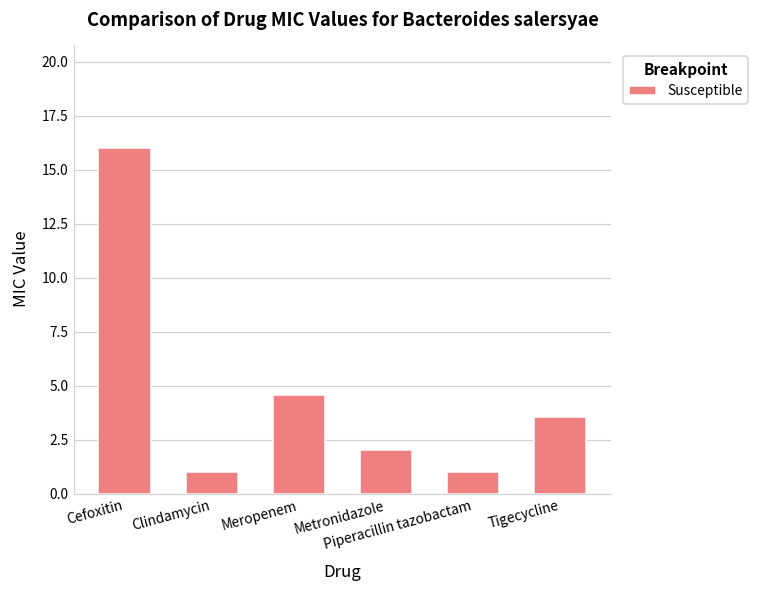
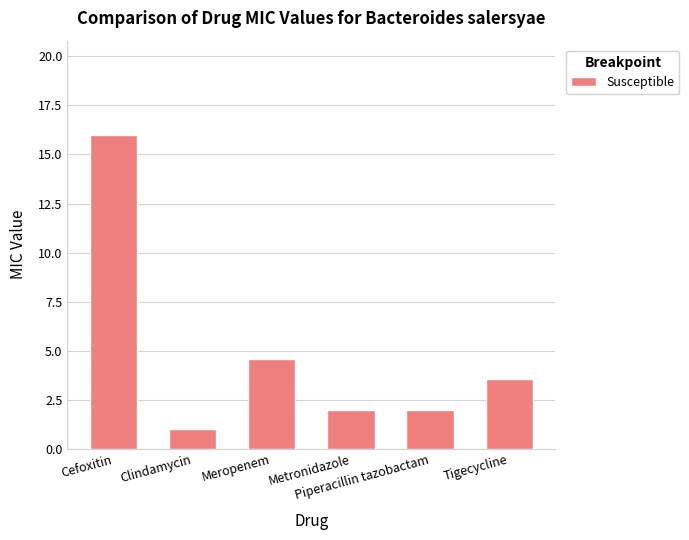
  {
    "Cefoxitin": 16,
    "Clindamycin": 1,
    "Meropenem": 4.6,
    "Metronidazole": 2,
-   "Piperacillin tazobactam": 1,
+   "Piperacillin tazobactam": 2,
    "Tigecycline": 3.5
  }
